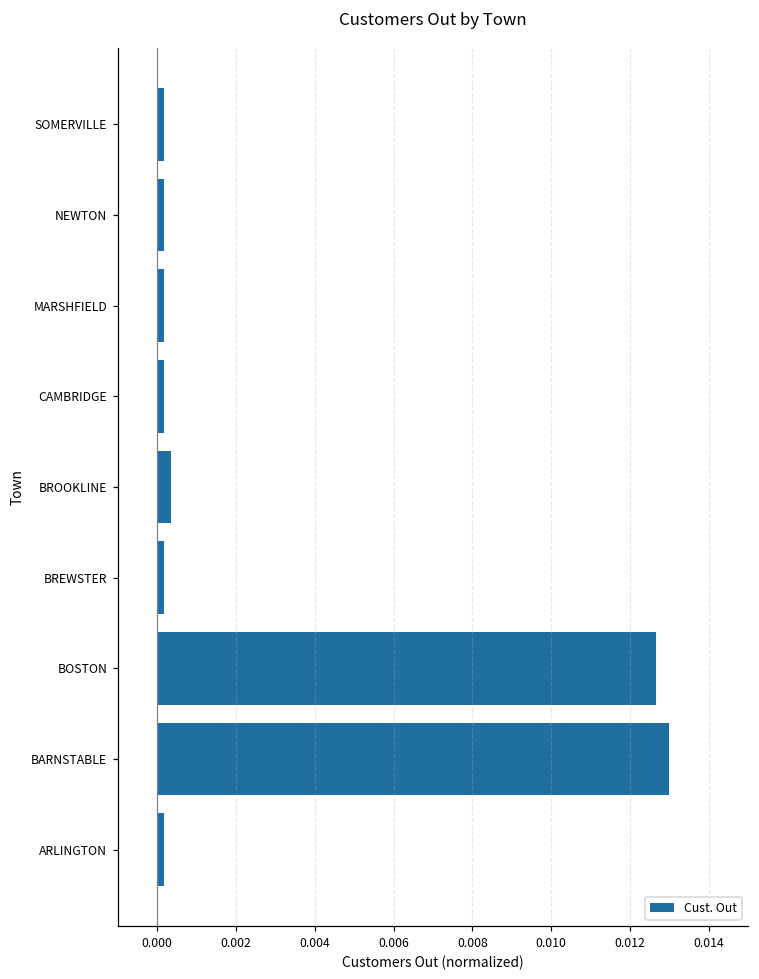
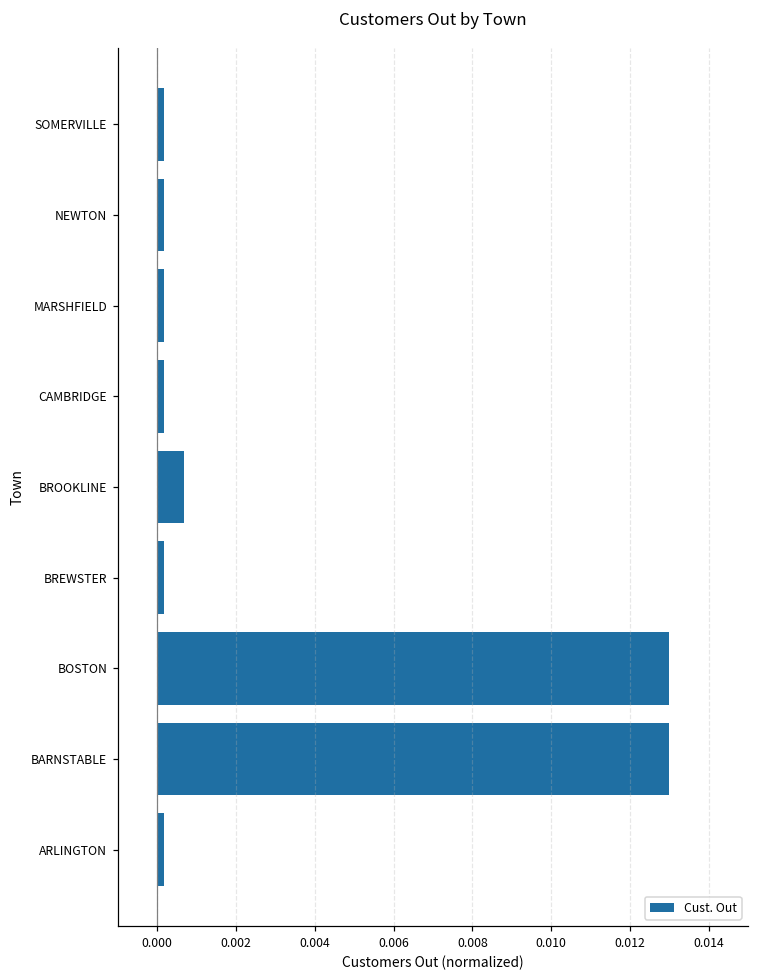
  {
    "SOMERVILLE": 0.0002,
    "NEWTON": 0.0002,
    "MARSHFIELD": 0.0002,
    "CAMBRIDGE": 0.0002,
-   "BROOKLINE": 0.0003,
+   "BROOKLINE": 0.0007,
    "BREWSTER": 0.0002,
-   "BOSTON": 0.0127,
+   "BOSTON": 0.0130,
    "BARNSTABLE": 0.0130,
    "ARLINGTON": 0.0002
  }
